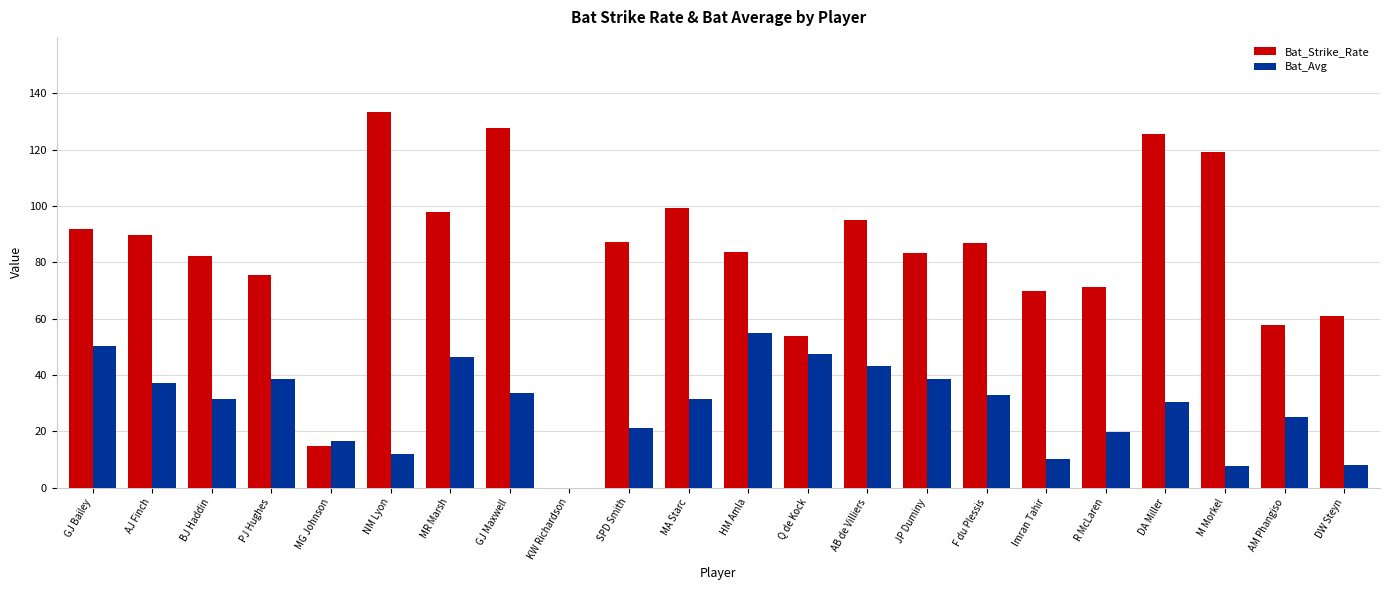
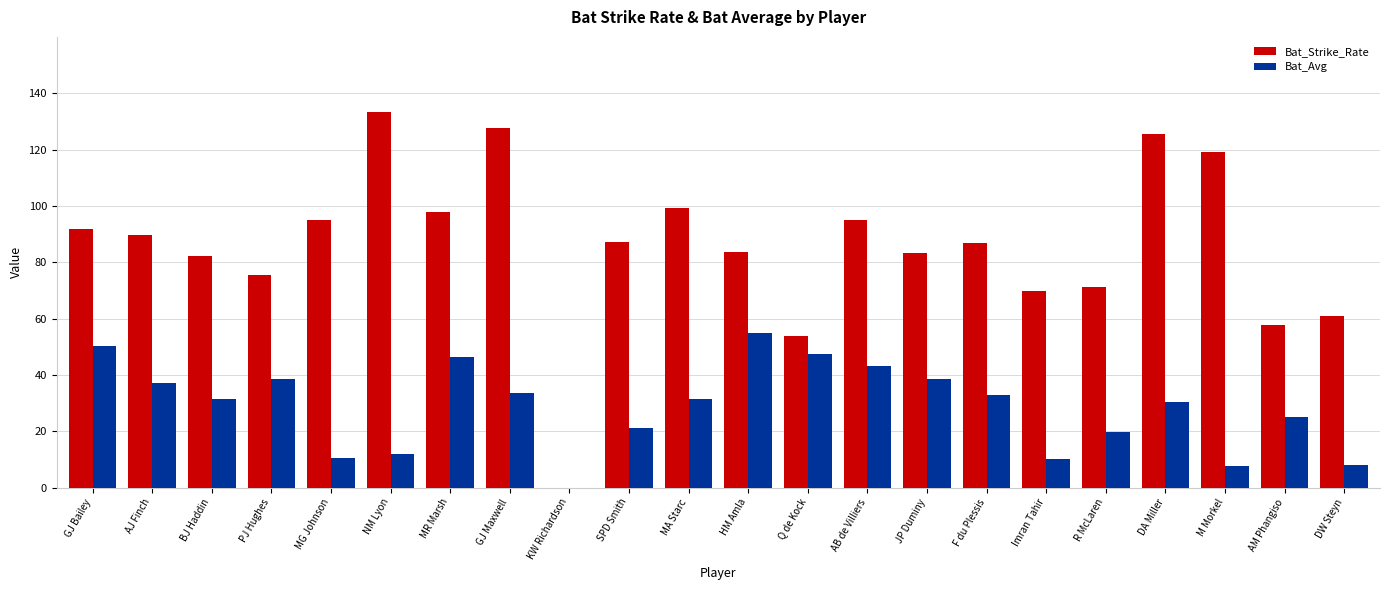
  {
    "Bat_Strike_Rate": {
      "GJ Bailey": 92,
      "AJ Finch": 90,
      "BJ Haddin": 82,
      "PJ Hughes": 75,
-     "MG Johnson": 15,
+     "MG Johnson": 95,
      "NM Lyon": 133,
      "MR Marsh": 98,
      "GJ Maxwell": 128,
      "KW Richardson": 0,
      "SPD Smith": 87,
      "MA Starc": 99,
      "HM Amla": 84,
      "Q de Kock": 54,
      "AB de Villiers": 95,
      "JP Duminy": 83,
      "F du Plessis": 87,
      "Imran Tahir": 70,
      "R McLaren": 71,
      "DA Miller": 126,
      "M Morkel": 119,
      "AM Phangiso": 58,
      "DW Steyn": 61
    },
    "Bat_Avg": {
      "GJ Bailey": 50,
      "AJ Finch": 37,
      "BJ Haddin": 32,
      "PJ Hughes": 38,
-     "MG Johnson": 16,
+     "MG Johnson": 10,
      "NM Lyon": 12,
      "MR Marsh": 46,
      "GJ Maxwell": 33,
      "KW Richardson": 0,
      "SPD Smith": 21,
      "MA Starc": 32,
      "HM Amla": 55,
      "Q de Kock": 47,
      "AB de Villiers": 43,
      "JP Duminy": 39,
      "F du Plessis": 33,
      "Imran Tahir": 10,
      "R McLaren": 20,
      "DA Miller": 31,
      "M Morkel": 8,
      "AM Phangiso": 25,
      "DW Steyn": 8
    }
  }
